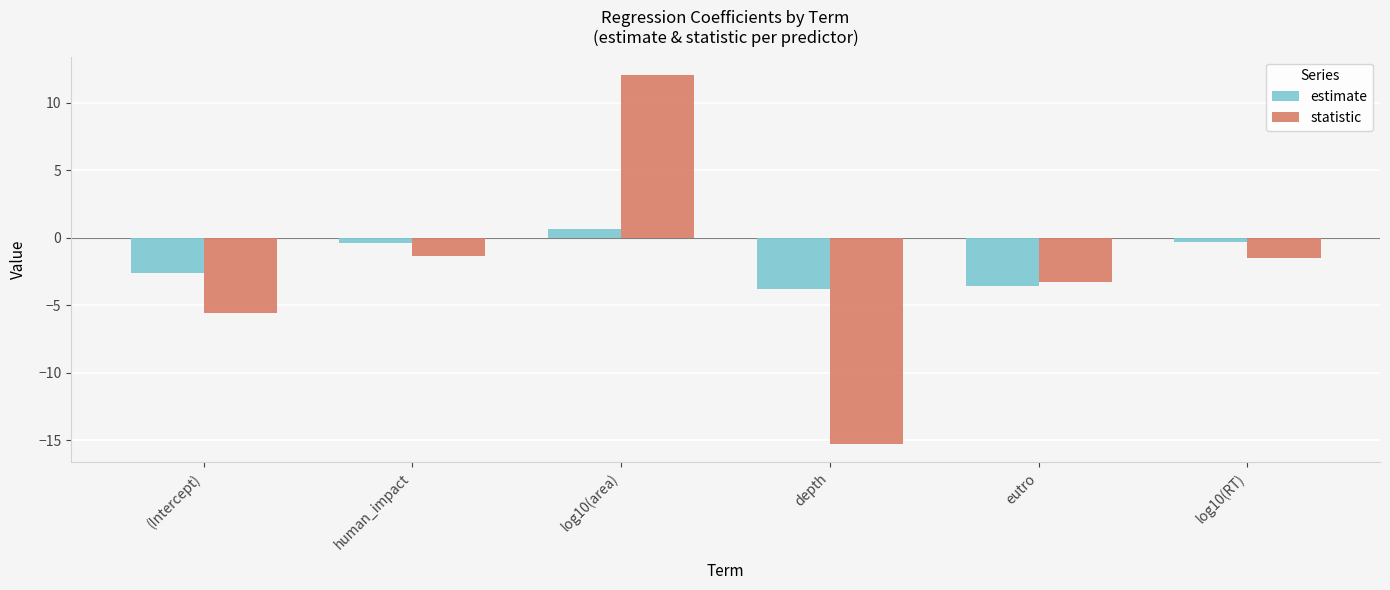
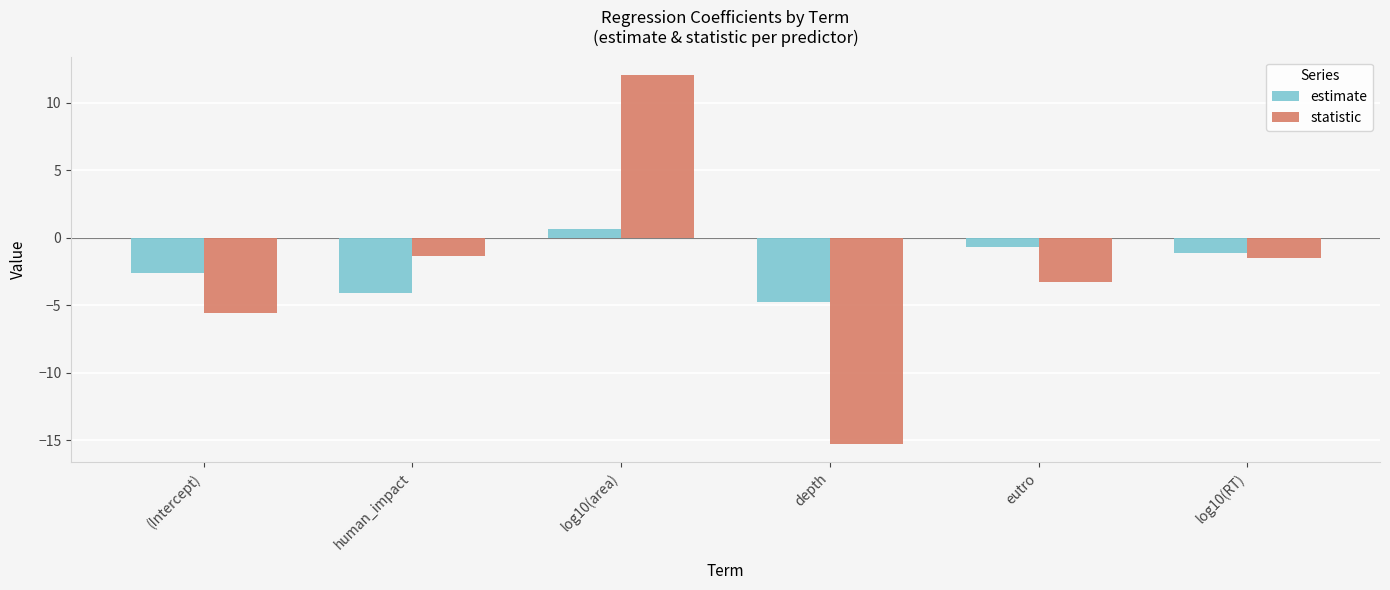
  {
    "estimate": {
      "(Intercept)": -2.6,
-     "human_impact": -0.4,
+     "human_impact": -4.1,
      "log10(area)": 0.6,
-     "depth": -3.8,
-     "eutro": -3.6,
-     "log10(RT)": -0.3
+     "depth": -4.7,
+     "eutro": -0.6,
+     "log10(RT)": -1.2
    },
    "statistic": {
      "(Intercept)": -5.6,
      "human_impact": -1.3,
      "log10(area)": 12.1,
      "depth": -15.3,
      "eutro": -3.3,
      "log10(RT)": -1.5
    }
  }
